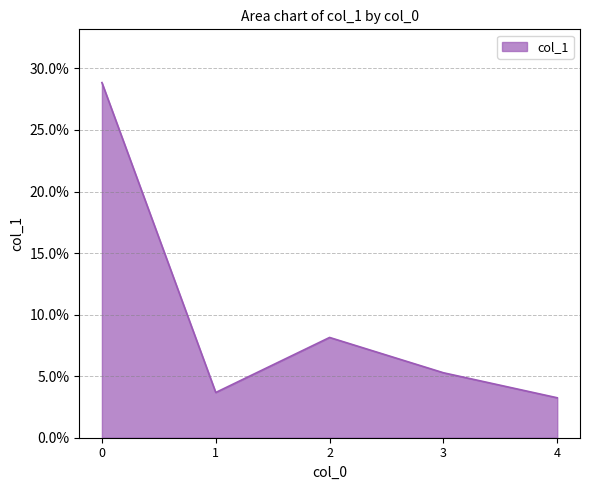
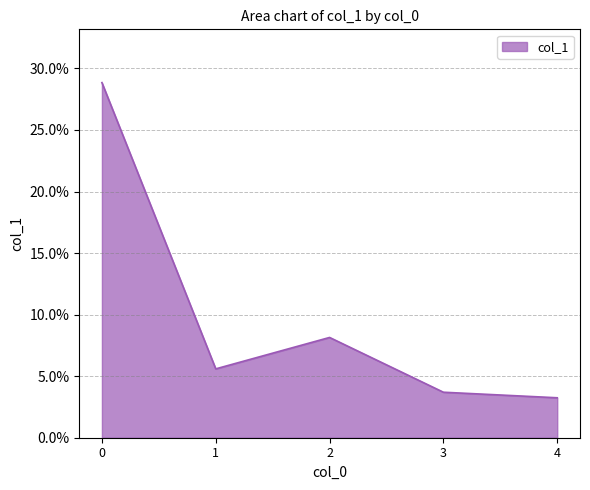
  {
    "0": "28.8%",
-   "1": "3.7%",
+   "1": "5.6%",
    "2": "8.1%",
-   "3": "5.3%",
+   "3": "3.7%",
    "4": "3.2%"
  }
